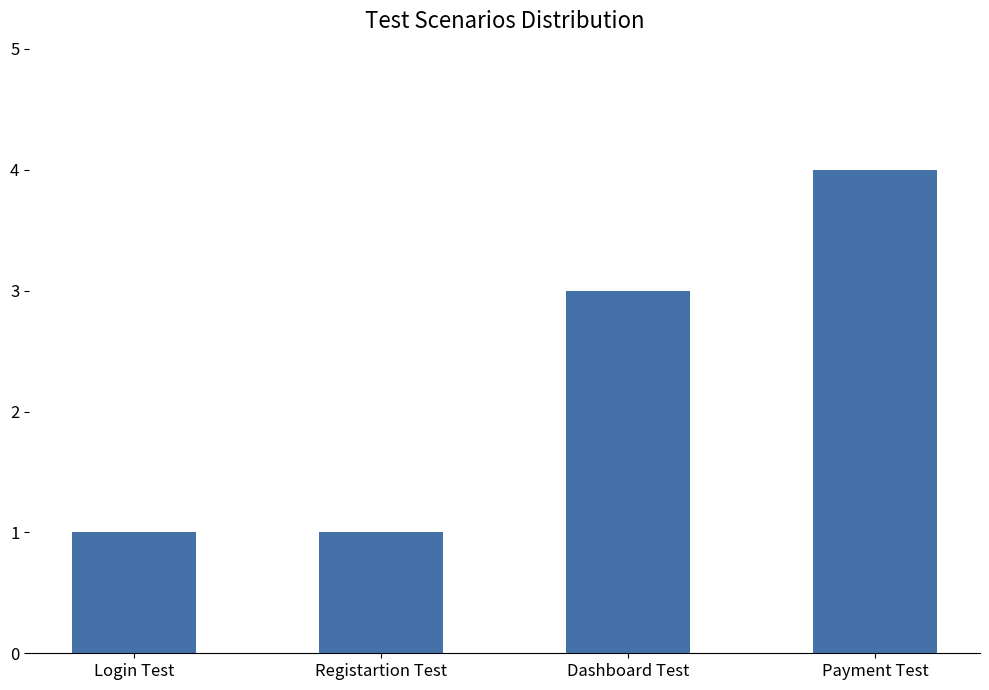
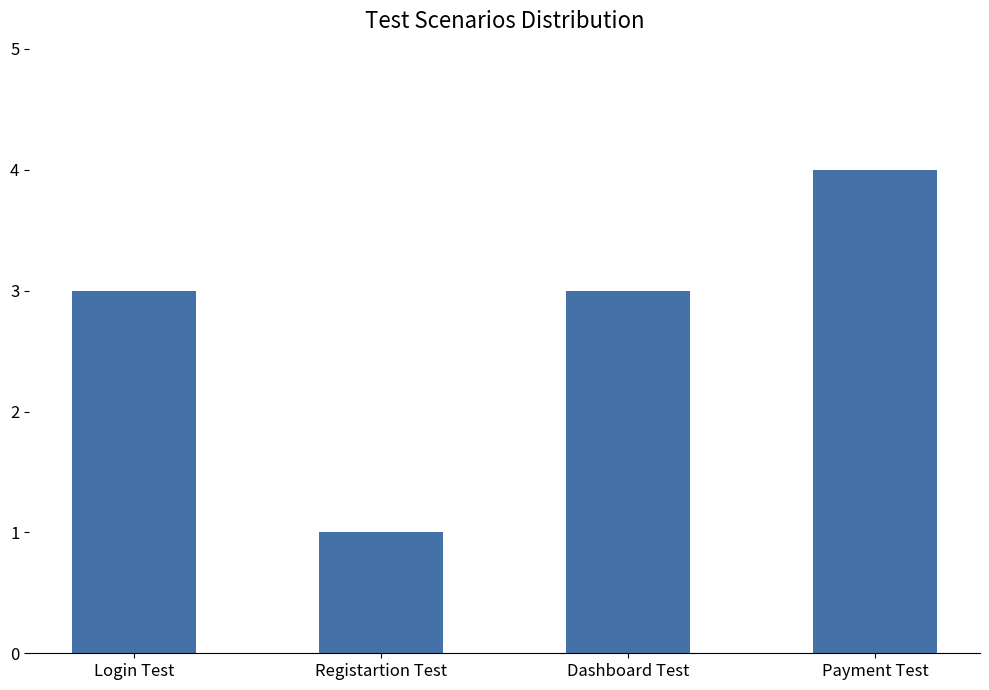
  {
-   "Login Test": 1,
+   "Login Test": 3,
    "Registartion Test": 1,
    "Dashboard Test": 3,
    "Payment Test": 4
  }
